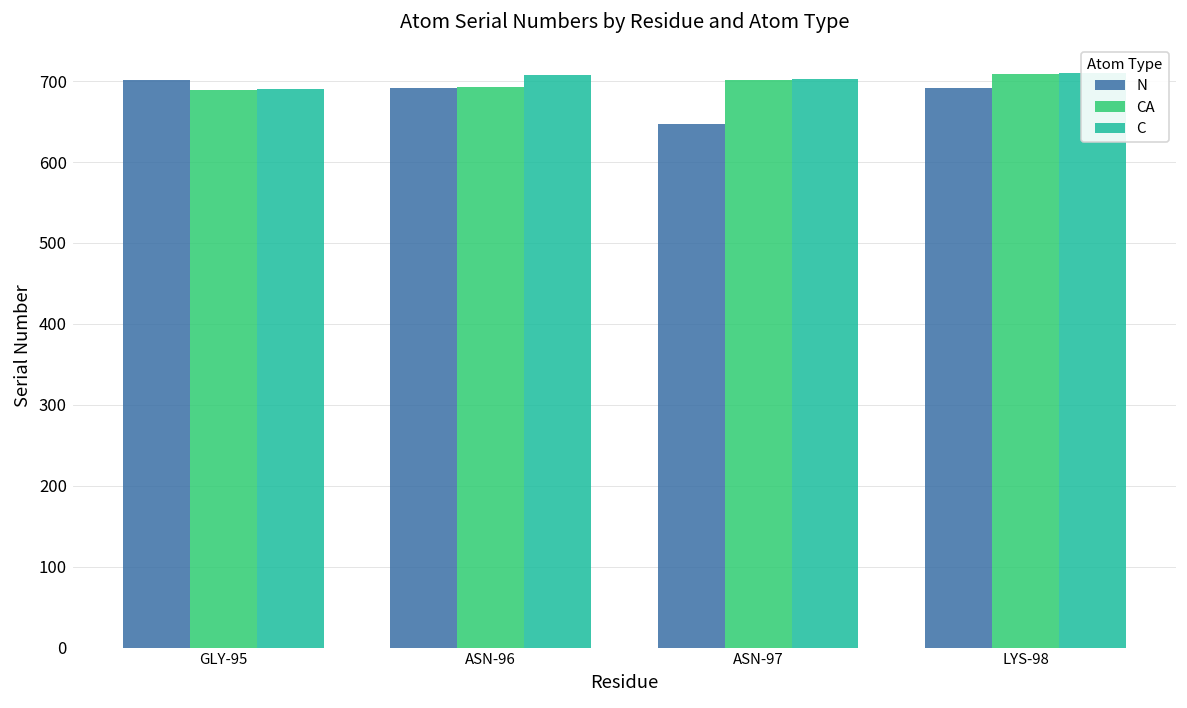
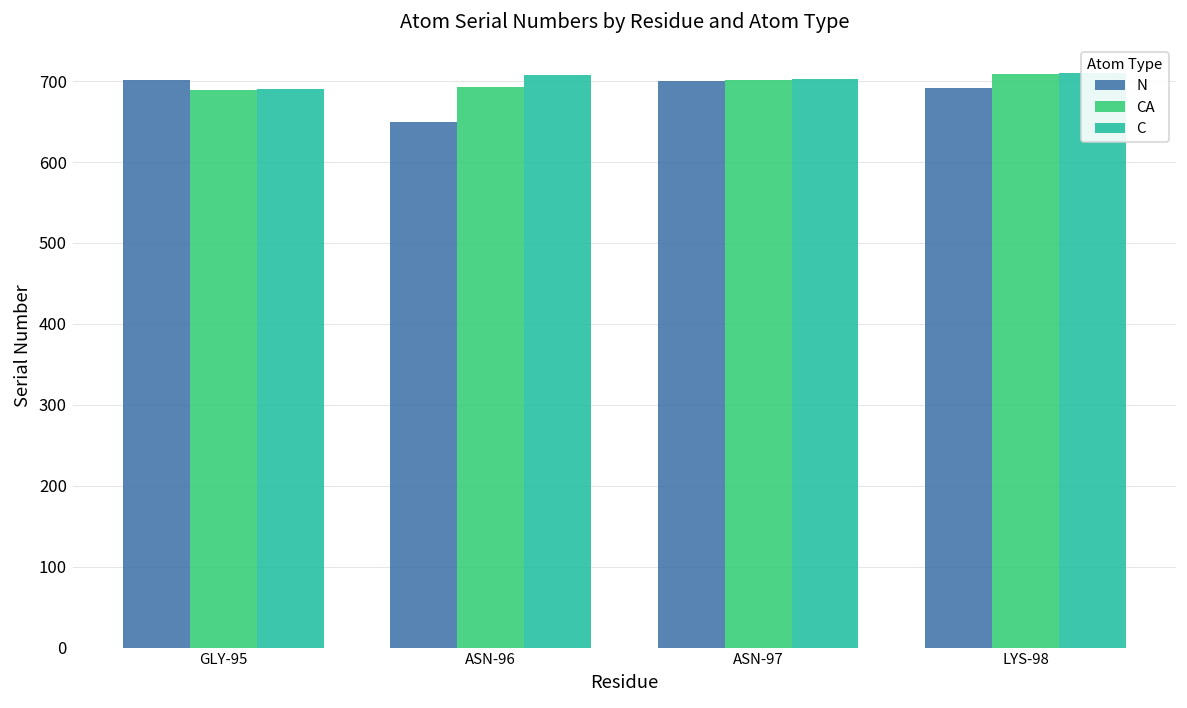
  {
    "N": {
      "GLY-95": 700,
-     "ASN-96": 690,
-     "ASN-97": 650,
+     "ASN-96": 650,
+     "ASN-97": 700,
      "LYS-98": 690
    }
  }
